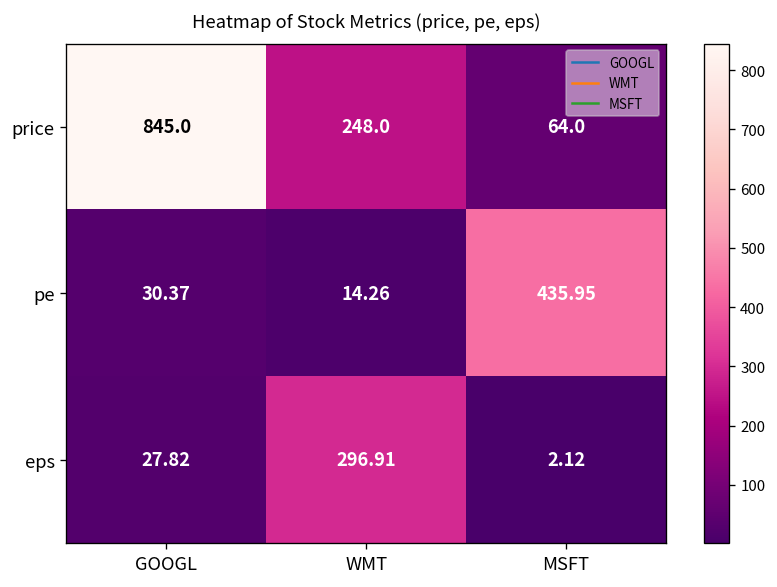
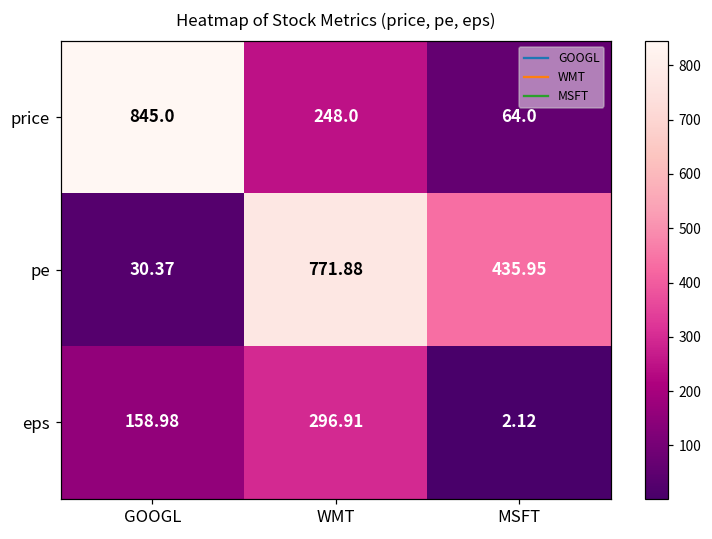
  {
    "price": {
      "GOOGL": 845.0,
      "WMT": 248.0,
      "MSFT": 64.0
    },
    "pe": {
      "GOOGL": 30.37,
-     "WMT": 14.26,
+     "WMT": 771.88,
      "MSFT": 435.95
    },
    "eps": {
-     "GOOGL": 27.82,
+     "GOOGL": 158.98,
      "WMT": 296.91,
      "MSFT": 2.12
    }
  }
